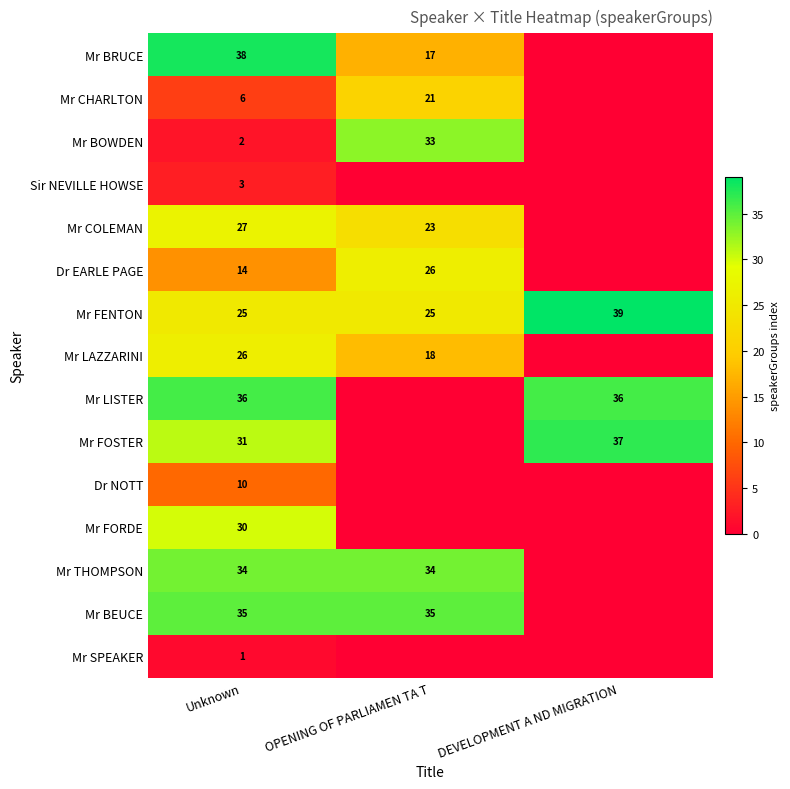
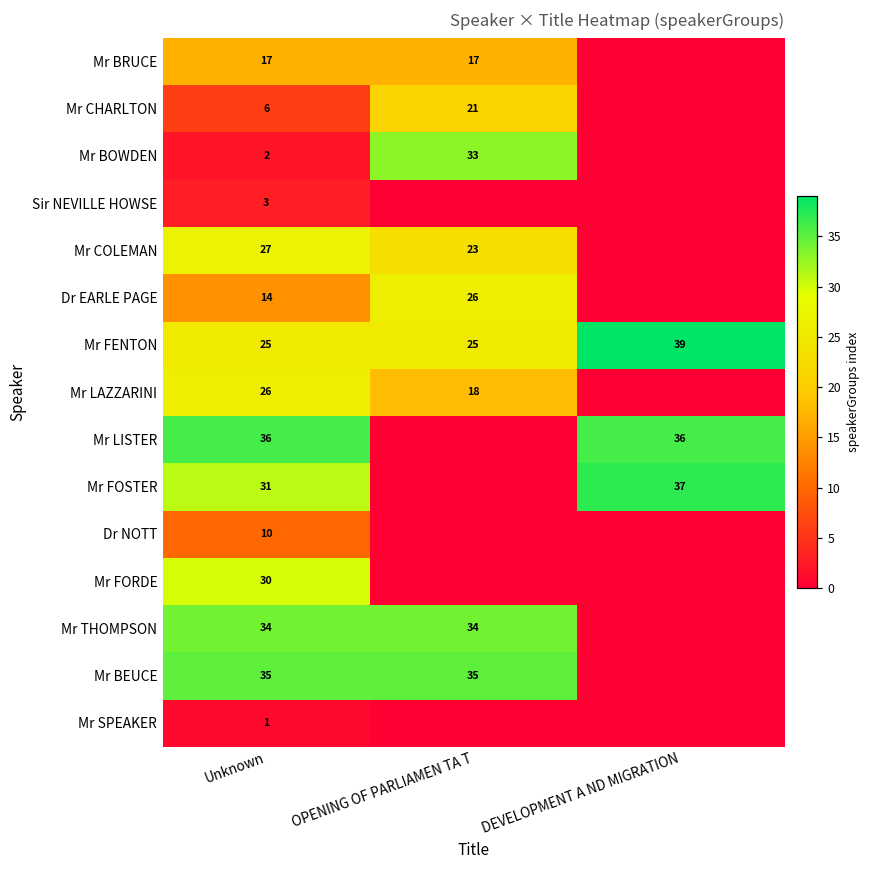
  {
    "Mr BRUCE": {
-     "Unknown": 38,
+     "Unknown": 17,
      "OPENING OF PARLIAMEN TA T": 17
    },
    "Mr CHARLTON": {
      "Unknown": 6,
      "OPENING OF PARLIAMEN TA T": 21
    },
    "Mr BOWDEN": {
      "Unknown": 2,
      "OPENING OF PARLIAMEN TA T": 33
    },
    "Sir NEVILLE HOWSE": {
      "Unknown": 3
    },
    "Mr COLEMAN": {
      "Unknown": 27,
      "OPENING OF PARLIAMEN TA T": 23
    },
    "Dr EARLE PAGE": {
      "Unknown": 14,
      "OPENING OF PARLIAMEN TA T": 26
    },
    "Mr FENTON": {
      "Unknown": 25,
      "OPENING OF PARLIAMEN TA T": 25,
      "DEVELOPMENT A ND MIGRATION": 39
    },
    "Mr LAZZARINI": {
      "Unknown": 26,
      "OPENING OF PARLIAMEN TA T": 18
    },
    "Mr LISTER": {
      "Unknown": 36,
      "DEVELOPMENT A ND MIGRATION": 36
    },
    "Mr FOSTER": {
      "Unknown": 31,
      "DEVELOPMENT A ND MIGRATION": 37
    },
    "Dr NOTT": {
      "Unknown": 10
    },
    "Mr FORDE": {
      "Unknown": 30
    },
    "Mr THOMPSON": {
      "Unknown": 34,
      "OPENING OF PARLIAMEN TA T": 34
    },
    "Mr BEUCE": {
      "Unknown": 35,
      "OPENING OF PARLIAMEN TA T": 35
    },
    "Mr SPEAKER": {
      "Unknown": 1
    }
  }
